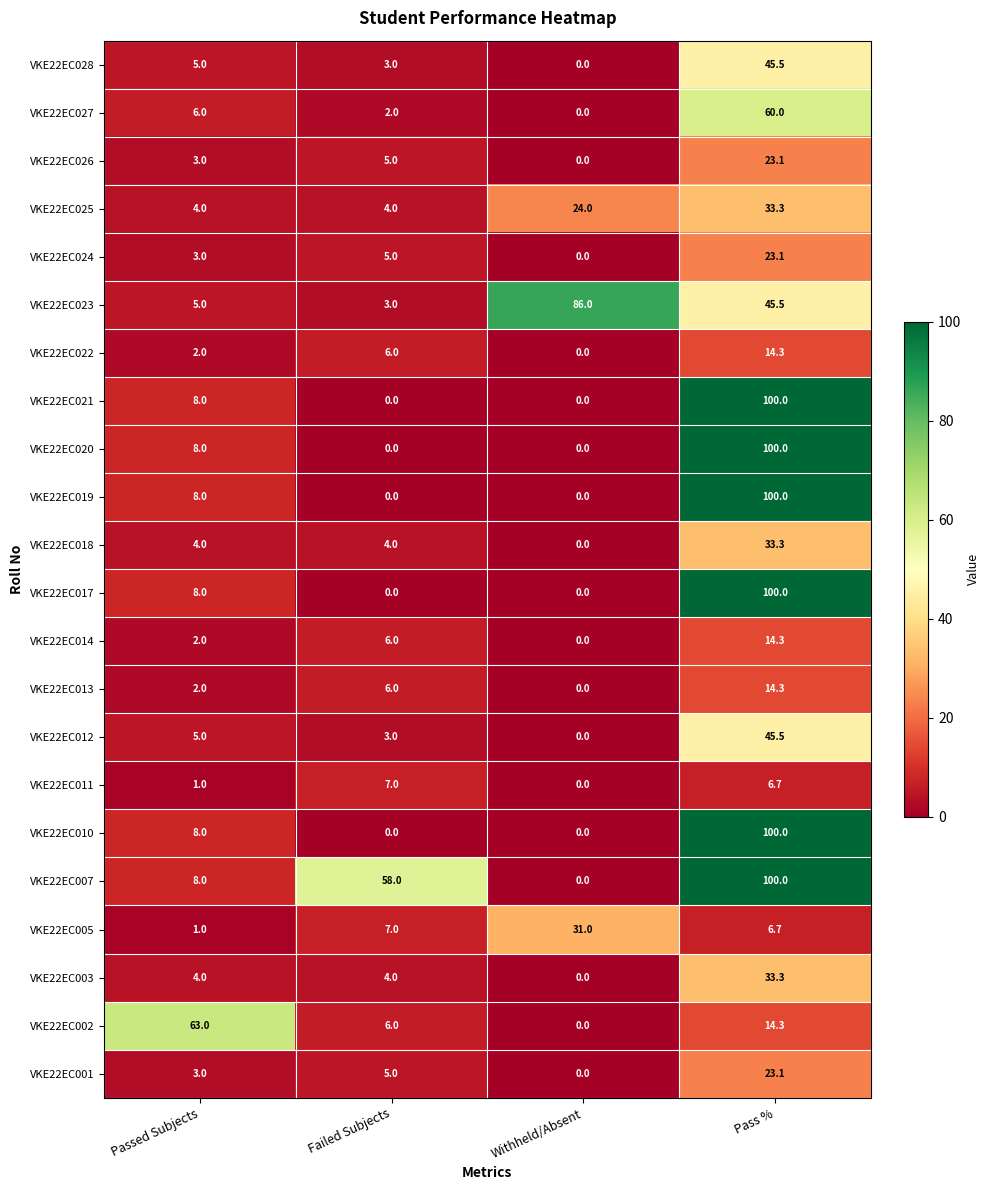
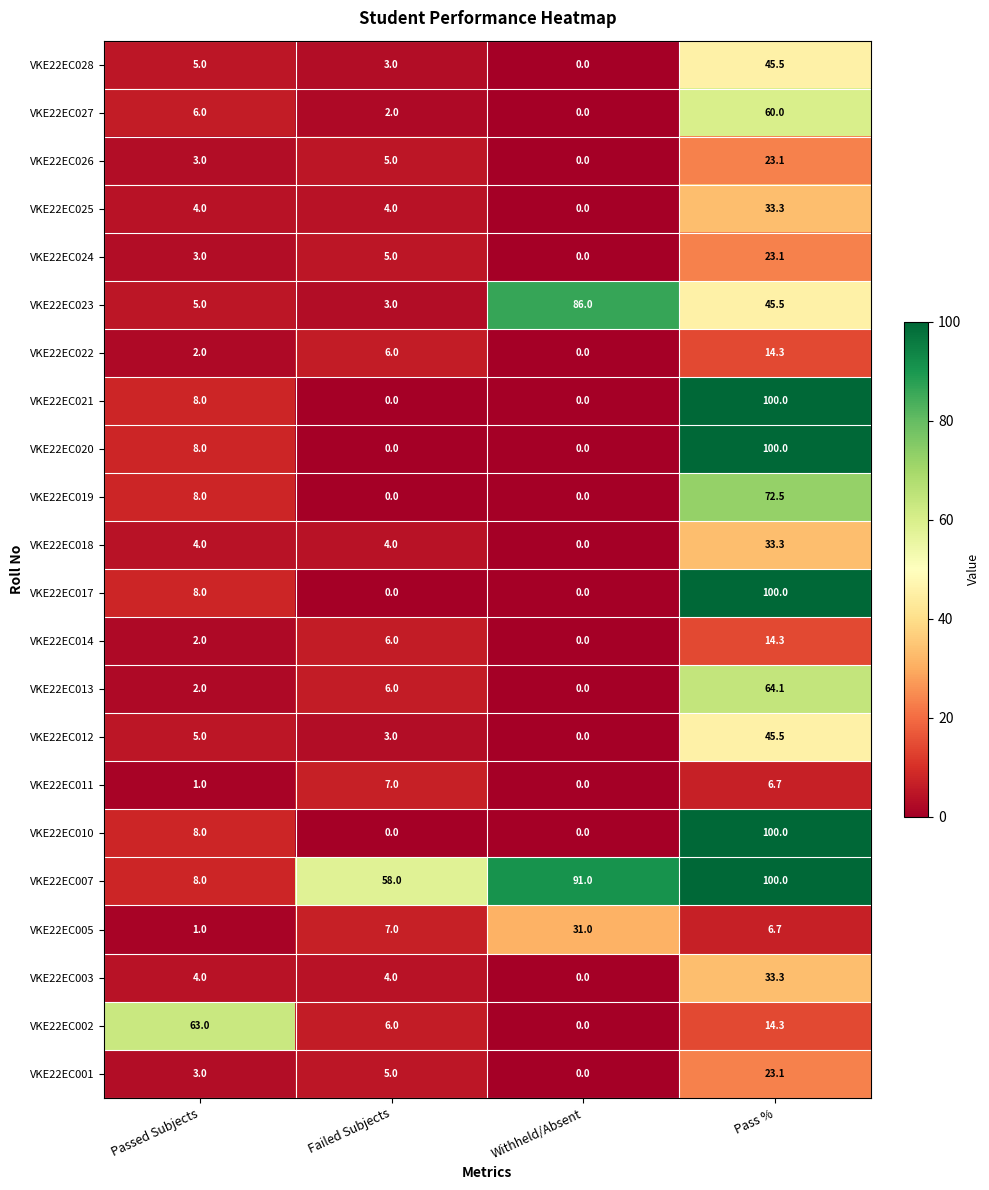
  {
    "VKE22EC028": {
      "Passed Subjects": 5.0,
      "Failed Subjects": 3.0,
      "Withheld/Absent": 0.0,
      "Pass %": 45.5
    },
    "VKE22EC027": {
      "Passed Subjects": 6.0,
      "Failed Subjects": 2.0,
      "Withheld/Absent": 0.0,
      "Pass %": 60.0
    },
    "VKE22EC026": {
      "Passed Subjects": 3.0,
      "Failed Subjects": 5.0,
      "Withheld/Absent": 0.0,
      "Pass %": 23.1
    },
    "VKE22EC025": {
      "Passed Subjects": 4.0,
      "Failed Subjects": 4.0,
-     "Withheld/Absent": 24.0,
+     "Withheld/Absent": 0.0,
      "Pass %": 33.3
    },
    "VKE22EC024": {
      "Passed Subjects": 3.0,
      "Failed Subjects": 5.0,
      "Withheld/Absent": 0.0,
      "Pass %": 23.1
    },
    "VKE22EC023": {
      "Passed Subjects": 5.0,
      "Failed Subjects": 3.0,
      "Withheld/Absent": 86.0,
      "Pass %": 45.5
    },
    "VKE22EC022": {
      "Passed Subjects": 2.0,
      "Failed Subjects": 6.0,
      "Withheld/Absent": 0.0,
      "Pass %": 14.3
    },
    "VKE22EC021": {
      "Passed Subjects": 8.0,
      "Failed Subjects": 0.0,
      "Withheld/Absent": 0.0,
      "Pass %": 100.0
    },
    "VKE22EC020": {
      "Passed Subjects": 8.0,
      "Failed Subjects": 0.0,
      "Withheld/Absent": 0.0,
      "Pass %": 100.0
    },
    "VKE22EC019": {
      "Passed Subjects": 8.0,
      "Failed Subjects": 0.0,
      "Withheld/Absent": 0.0,
-     "Pass %": 100.0
+     "Pass %": 72.5
    },
    "VKE22EC018": {
      "Passed Subjects": 4.0,
      "Failed Subjects": 4.0,
      "Withheld/Absent": 0.0,
      "Pass %": 33.3
    },
    "VKE22EC017": {
      "Passed Subjects": 8.0,
      "Failed Subjects": 0.0,
      "Withheld/Absent": 0.0,
      "Pass %": 100.0
    },
    "VKE22EC014": {
      "Passed Subjects": 2.0,
      "Failed Subjects": 6.0,
      "Withheld/Absent": 0.0,
      "Pass %": 14.3
    },
    "VKE22EC013": {
      "Passed Subjects": 2.0,
      "Failed Subjects": 6.0,
      "Withheld/Absent": 0.0,
-     "Pass %": 14.3
+     "Pass %": 64.1
    },
    "VKE22EC012": {
      "Passed Subjects": 5.0,
      "Failed Subjects": 3.0,
      "Withheld/Absent": 0.0,
      "Pass %": 45.5
    },
    "VKE22EC011": {
      "Passed Subjects": 1.0,
      "Failed Subjects": 7.0,
      "Withheld/Absent": 0.0,
      "Pass %": 6.7
    },
    "VKE22EC010": {
      "Passed Subjects": 8.0,
      "Failed Subjects": 0.0,
      "Withheld/Absent": 0.0,
      "Pass %": 100.0
    },
    "VKE22EC007": {
      "Passed Subjects": 8.0,
      "Failed Subjects": 58.0,
-     "Withheld/Absent": 0.0,
+     "Withheld/Absent": 91.0,
      "Pass %": 100.0
    },
    "VKE22EC005": {
      "Passed Subjects": 1.0,
      "Failed Subjects": 7.0,
      "Withheld/Absent": 31.0,
      "Pass %": 6.7
    },
    "VKE22EC003": {
      "Passed Subjects": 4.0,
      "Failed Subjects": 4.0,
      "Withheld/Absent": 0.0,
      "Pass %": 33.3
    },
    "VKE22EC002": {
      "Passed Subjects": 63.0,
      "Failed Subjects": 6.0,
      "Withheld/Absent": 0.0,
      "Pass %": 14.3
    },
    "VKE22EC001": {
      "Passed Subjects": 3.0,
      "Failed Subjects": 5.0,
      "Withheld/Absent": 0.0,
      "Pass %": 23.1
    }
  }
